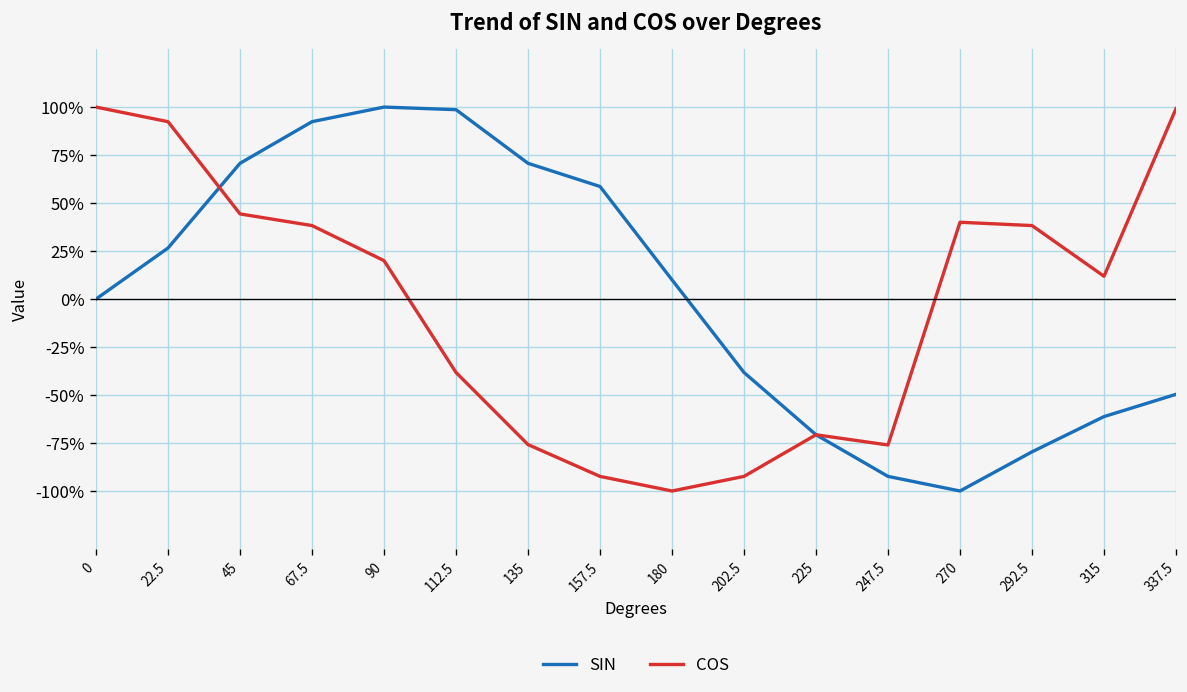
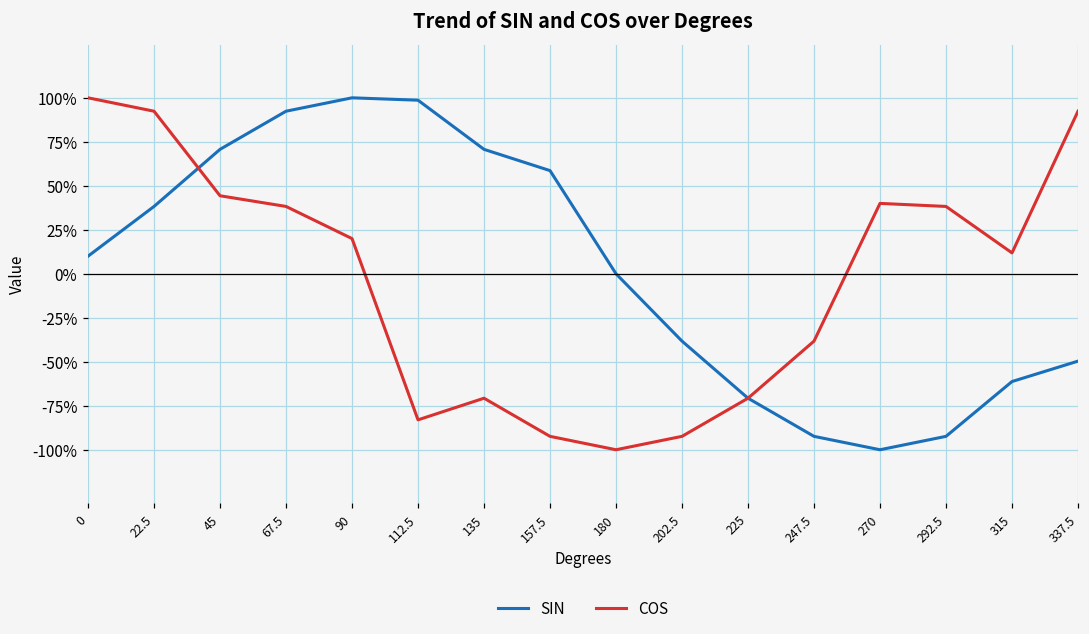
  {
    "SIN": {
-     "0": "0%",
-     "22.5": "27%",
+     "0": "10%",
+     "22.5": "38%",
      "45": "71%",
      "67.5": "92%",
      "90": "100%",
      "112.5": "99%",
      "135": "71%",
      "157.5": "59%",
-     "180": "10%",
+     "180": "0%",
      "202.5": "-38%",
      "247.5": "-92%",
      "270": "-100%",
-     "292.5": "-80%",
+     "292.5": "-92%",
      "315": "-61%",
      "337.5": "-50%"
    },
    "COS": {
      "0": "100%",
      "22.5": "92%",
      "45": "44%",
      "67.5": "38%",
      "90": "20%",
-     "112.5": "-38%",
-     "135": "-76%",
+     "112.5": "-83%",
+     "135": "-71%",
      "157.5": "-92%",
      "180": "-100%",
      "202.5": "-92%",
-     "247.5": "-76%",
+     "247.5": "-38%",
      "270": "40%",
      "292.5": "38%",
      "315": "12%",
-     "337.5": "99%"
+     "337.5": "92%"
    }
  }
